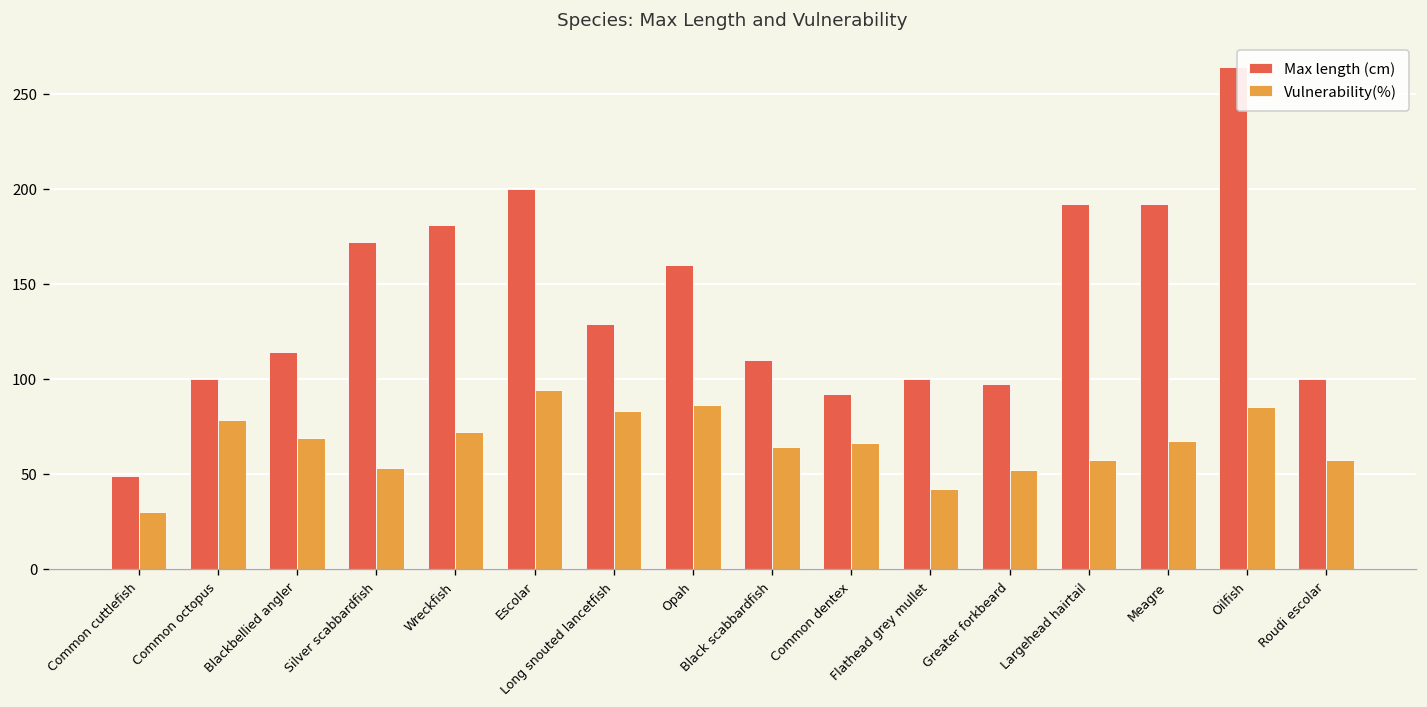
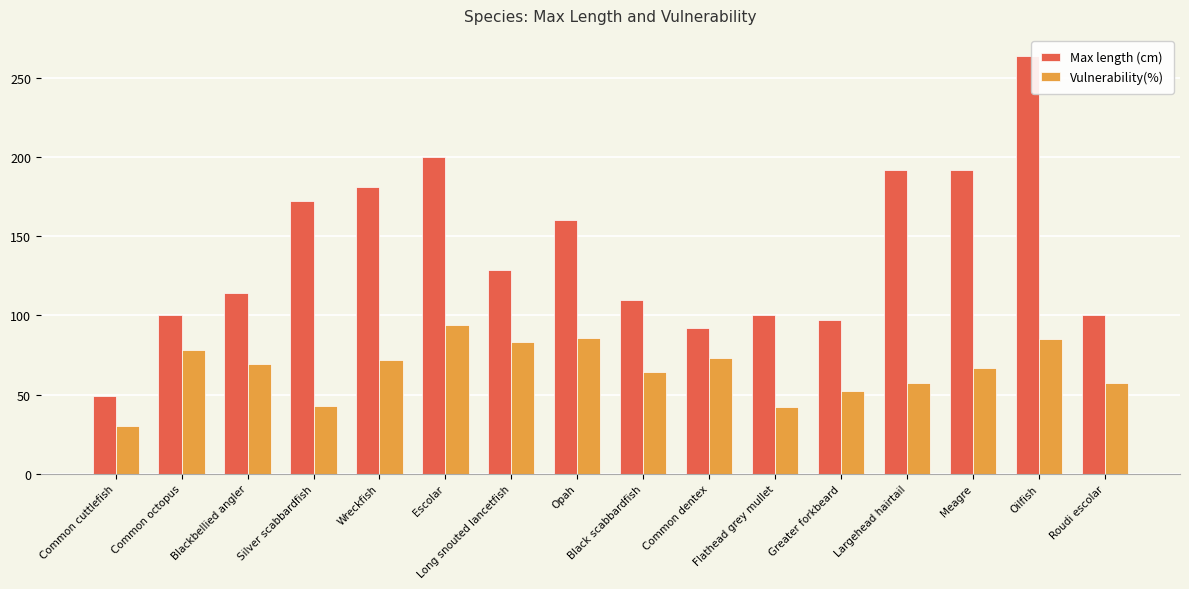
  {
    "Max length (cm)": {
      "Common cuttlefish": 49,
      "Common octopus": 100,
      "Blackbellied angler": 114,
      "Silver scabbardfish": 172,
      "Wreckfish": 181,
      "Escolar": 200,
      "Long snouted lancetfish": 129,
      "Opah": 160,
      "Black scabbardfish": 110,
      "Common dentex": 92,
      "Flathead grey mullet": 100,
      "Greater forkbeard": 97,
      "Largehead hairtail": 192,
      "Meagre": 192,
      "Oilfish": 264,
      "Roudi escolar": 100
    },
    "Vulnerability(%)": {
      "Common cuttlefish": 30,
      "Common octopus": 78,
      "Blackbellied angler": 69,
-     "Silver scabbardfish": 53,
+     "Silver scabbardfish": 43,
      "Wreckfish": 72,
      "Escolar": 94,
      "Long snouted lancetfish": 83,
      "Opah": 86,
      "Black scabbardfish": 64,
-     "Common dentex": 66,
+     "Common dentex": 73,
      "Flathead grey mullet": 42,
      "Greater forkbeard": 52,
      "Largehead hairtail": 57,
      "Meagre": 67,
      "Oilfish": 85,
      "Roudi escolar": 57
    }
  }
